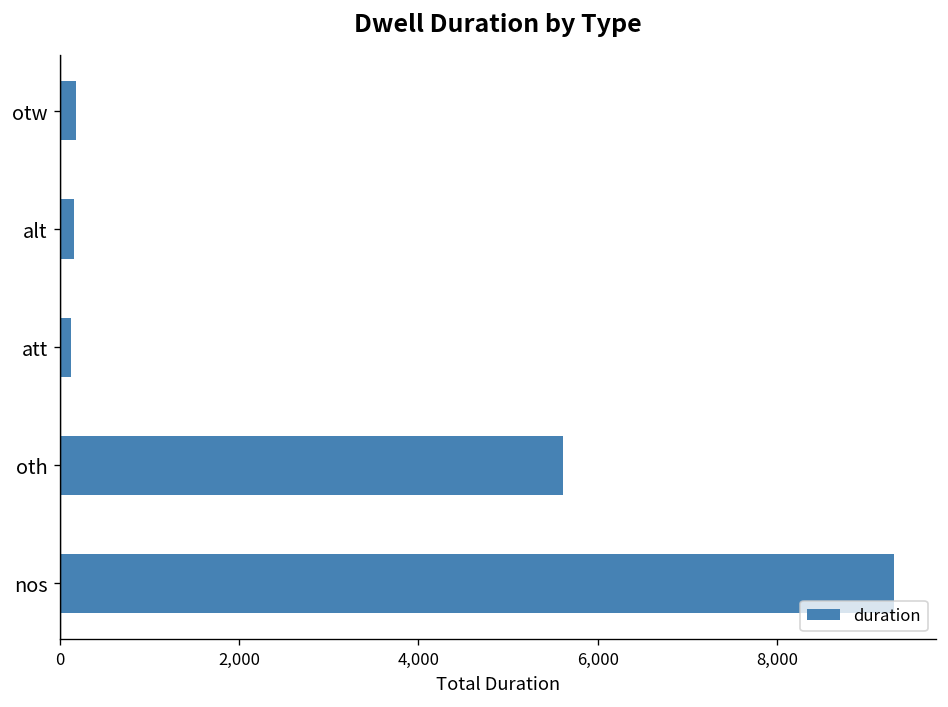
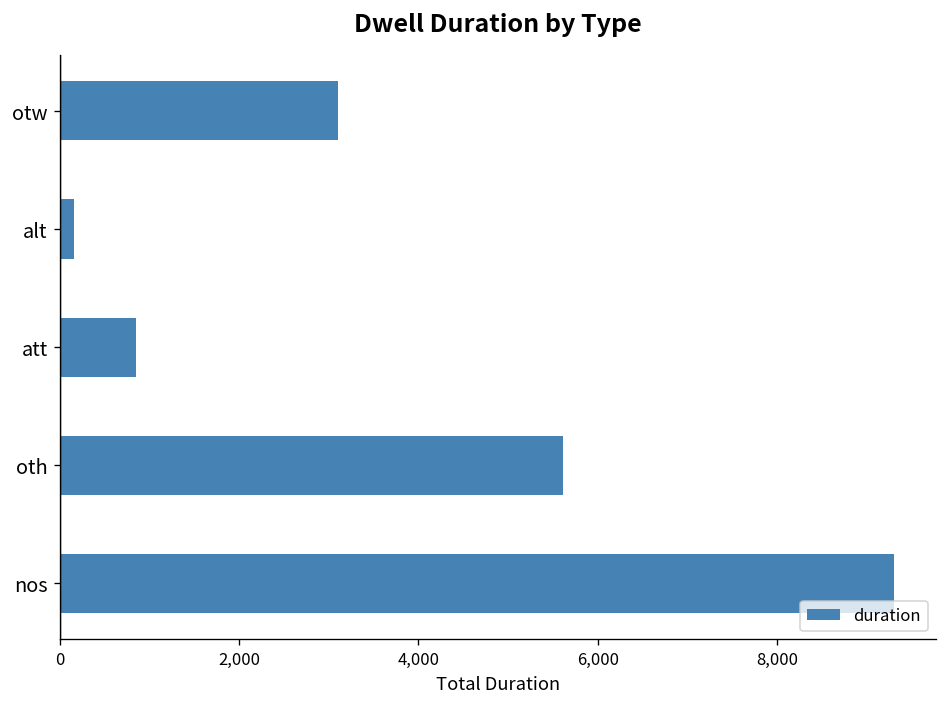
  {
-   "otw": "200",
+   "otw": "3,100",
    "alt": "200",
-   "att": "100",
+   "att": "800",
    "oth": "5,600",
    "nos": "9,300"
  }
